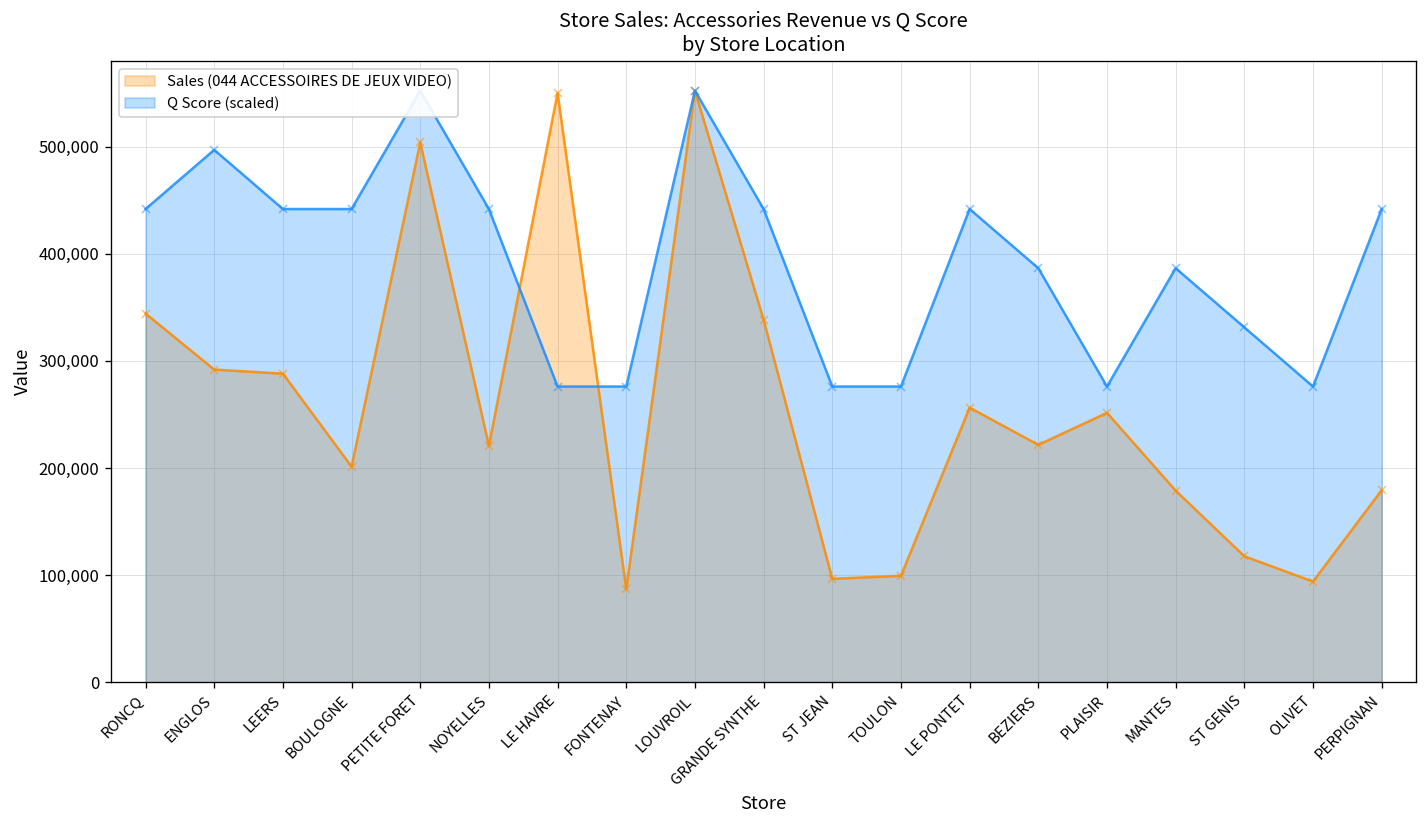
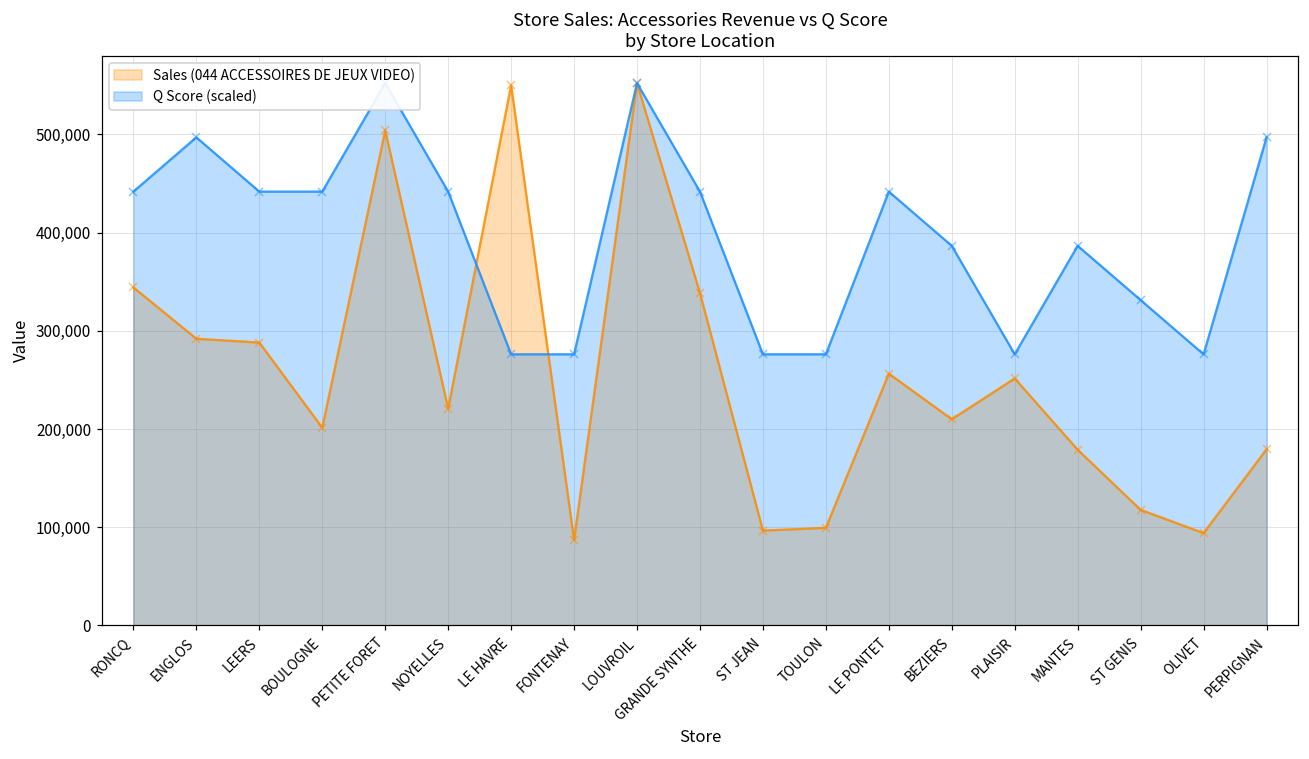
  {
    "Sales (044 ACCESSOIRES DE JEUX VIDEO)": {
      "RONCQ": "340,000",
      "ENGLOS": "290,000",
      "LEERS": "290,000",
      "BOULOGNE": "200,000",
      "PETITE FORET": "500,000",
      "NOYELLES": "220,000",
      "LE HAVRE": "550,000",
      "FONTENAY": "90,000",
      "GRANDE SYNTHE": "340,000",
      "ST JEAN": "100,000",
      "TOULON": "100,000",
      "LE PONTET": "260,000",
-     "BEZIERS": "220,000",
+     "BEZIERS": "210,000",
      "PLAISIR": "250,000",
      "MANTES": "180,000",
      "ST GENIS": "120,000",
      "OLIVET": "90,000",
      "PERPIGNAN": "180,000"
    },
    "Q Score (scaled)": {
      "RONCQ": "440,000",
      "ENGLOS": "500,000",
      "LEERS": "440,000",
      "BOULOGNE": "440,000",
      "NOYELLES": "440,000",
      "LE HAVRE": "280,000",
      "FONTENAY": "280,000",
      "GRANDE SYNTHE": "440,000",
      "ST JEAN": "280,000",
      "TOULON": "280,000",
      "LE PONTET": "440,000",
      "BEZIERS": "390,000",
      "PLAISIR": "280,000",
      "MANTES": "390,000",
      "ST GENIS": "330,000",
      "OLIVET": "280,000",
-     "PERPIGNAN": "440,000"
+     "PERPIGNAN": "500,000"
    }
  }
